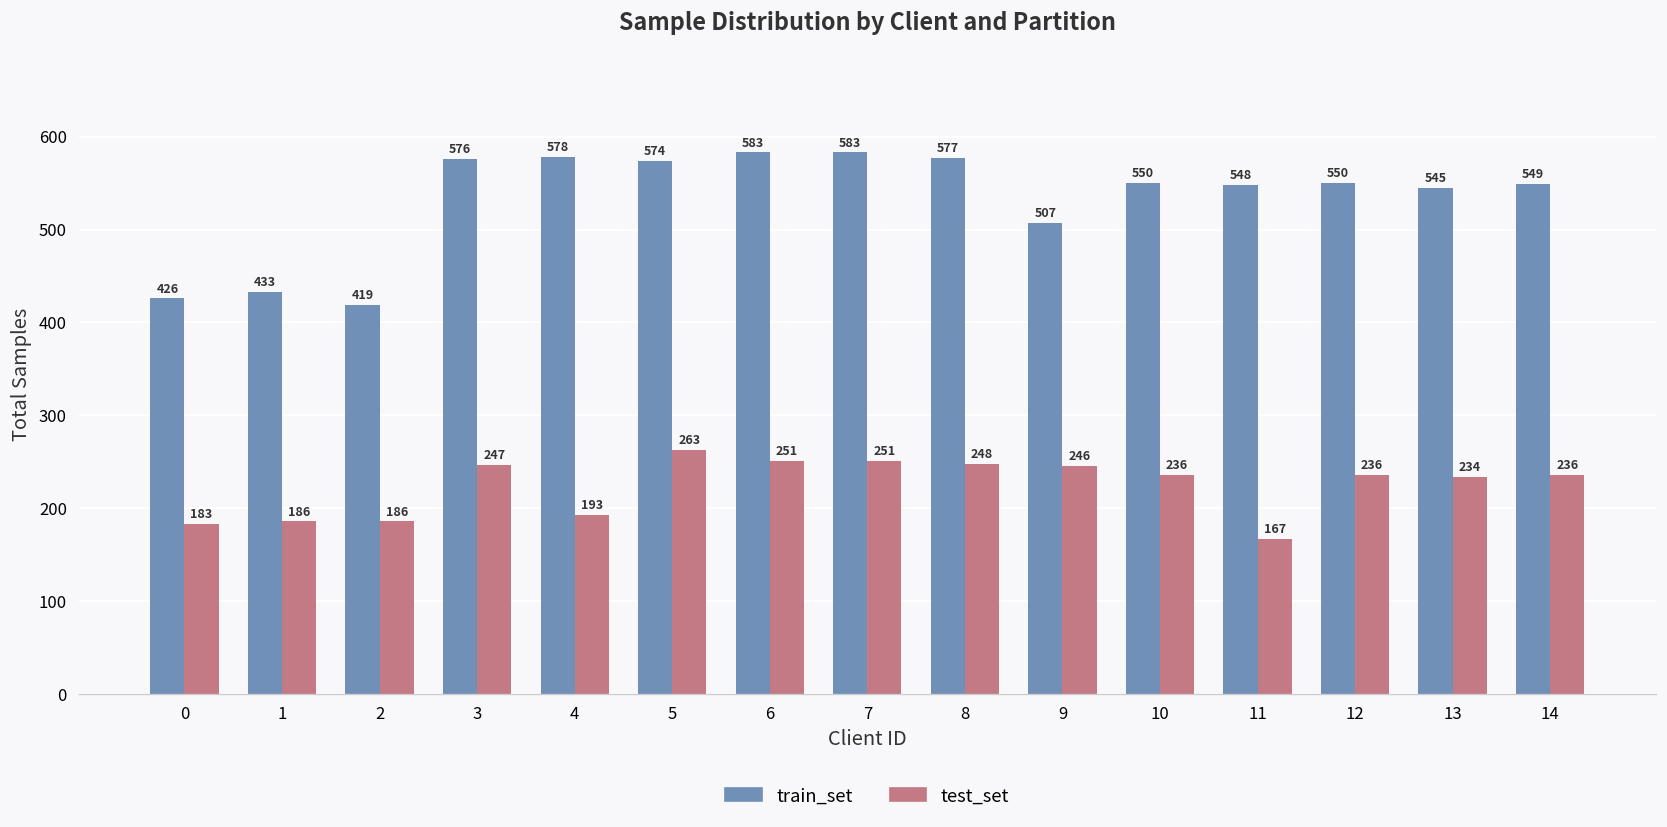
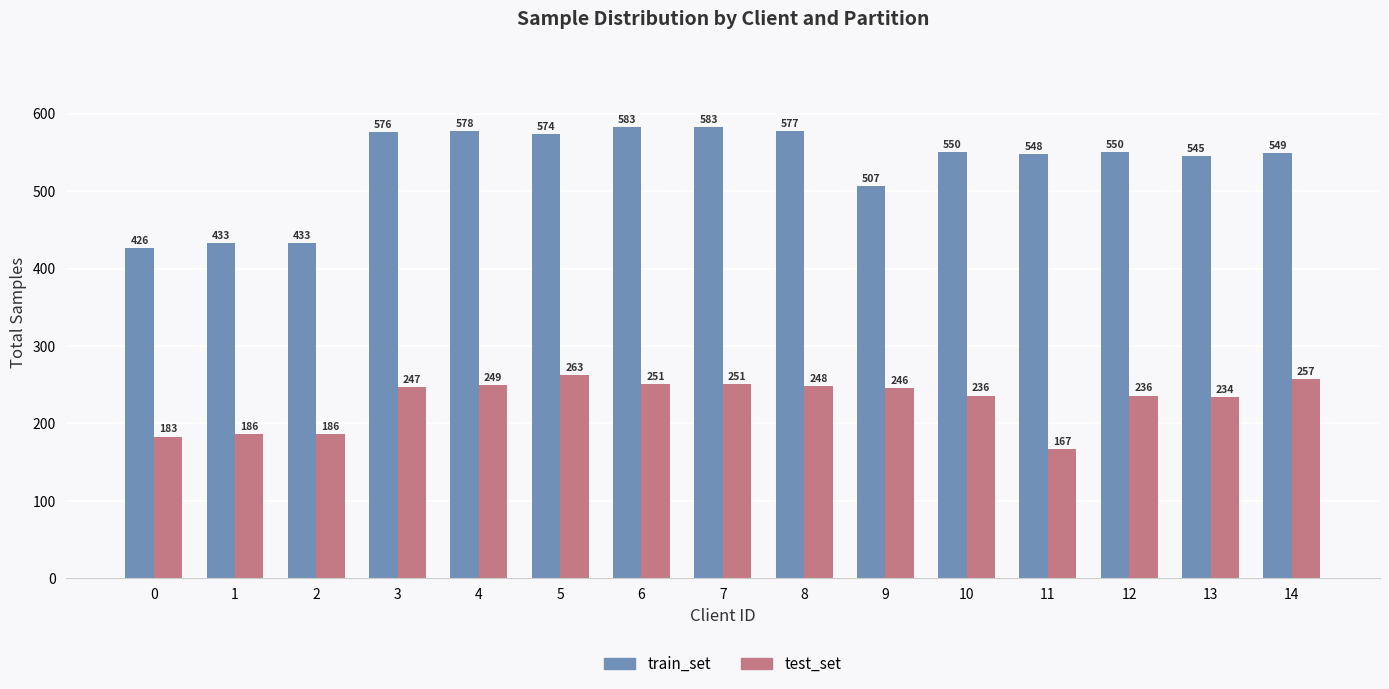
  {
    "train_set": {
      "0": 426,
      "1": 433,
-     "2": 419,
+     "2": 433,
      "3": 576,
      "4": 578,
      "5": 574,
      "6": 583,
      "7": 583,
      "8": 577,
      "9": 507,
      "10": 550,
      "11": 548,
      "12": 550,
      "13": 545,
      "14": 549
    },
    "test_set": {
      "0": 183,
      "1": 186,
      "2": 186,
      "3": 247,
-     "4": 193,
+     "4": 249,
      "5": 263,
      "6": 251,
      "7": 251,
      "8": 248,
      "9": 246,
      "10": 236,
      "11": 167,
      "12": 236,
      "13": 234,
-     "14": 236
+     "14": 257
    }
  }
